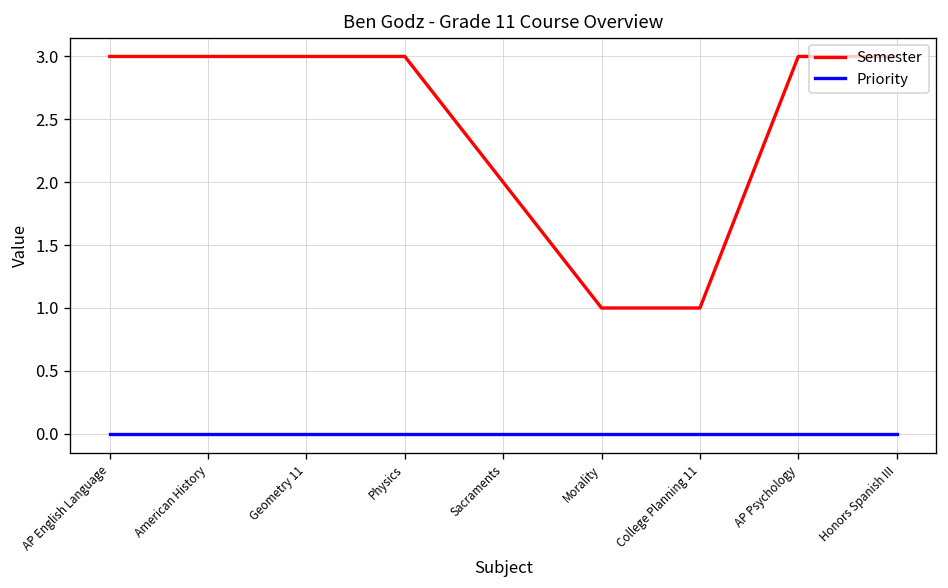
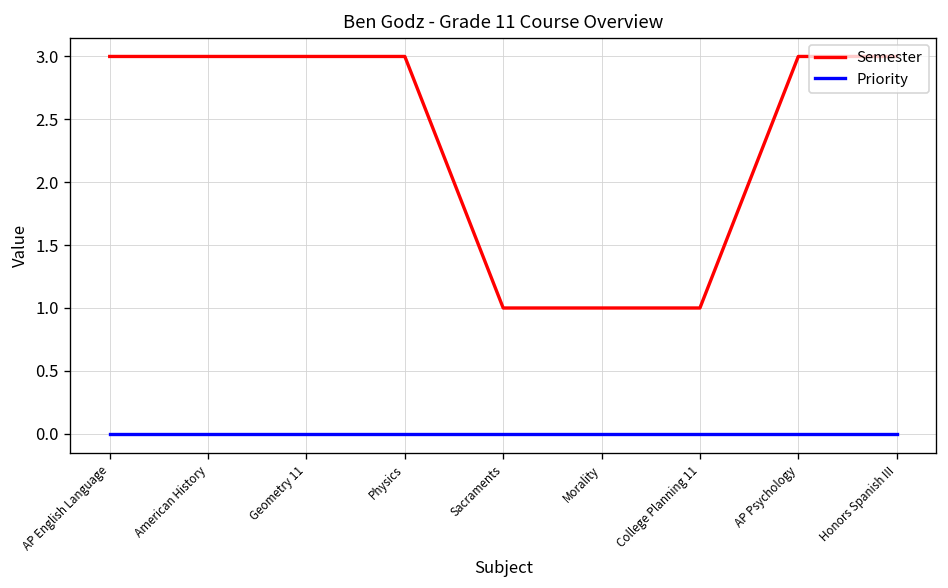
  {
    "Semester": {
      "AP English Language": 3,
      "American History": 3,
      "Geometry 11": 3,
      "Physics": 3,
-     "Sacraments": 2,
+     "Sacraments": 1,
      "Morality": 1,
      "College Planning 11": 1,
      "AP Psychology": 3
    },
    "Priority": {
      "AP English Language": 0,
      "American History": 0,
      "Geometry 11": 0,
      "Physics": 0,
      "Sacraments": 0,
      "Morality": 0,
      "College Planning 11": 0,
      "AP Psychology": 0,
      "Honors Spanish III": 0
    }
  }
